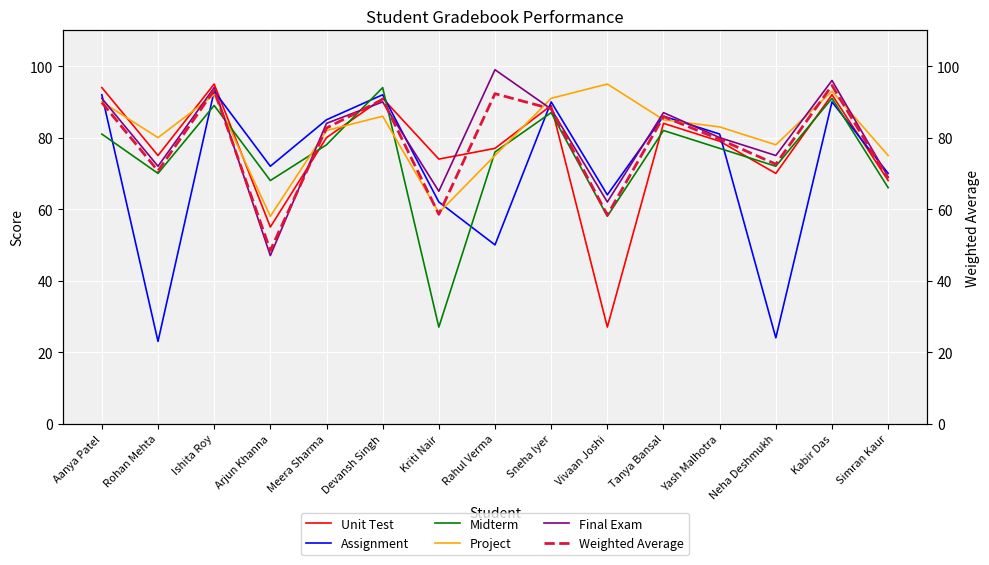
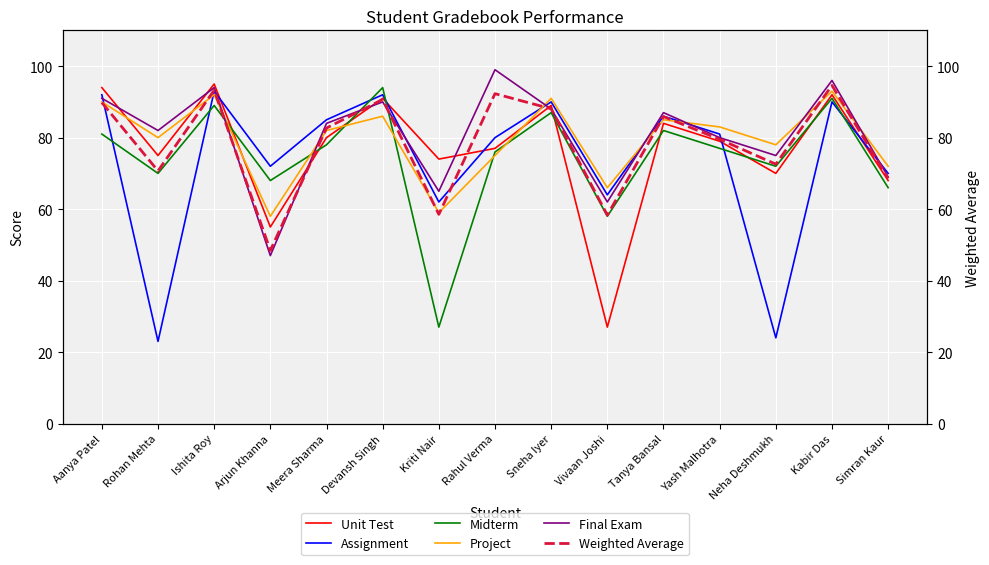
  {
    "Unit Test": {
      "Aanya Patel": 94,
      "Rohan Mehta": 75,
      "Ishita Roy": 95,
      "Arjun Khanna": 55,
      "Meera Sharma": 80,
      "Devansh Singh": 91,
      "Kriti Nair": 74,
      "Rahul Verma": 77,
      "Sneha Iyer": 89,
      "Vivaan Joshi": 27,
      "Tanya Bansal": 84,
      "Yash Malhotra": 79,
      "Neha Deshmukh": 70,
      "Kabir Das": 92,
      "Simran Kaur": 68
    },
    "Assignment": {
      "Aanya Patel": 92,
      "Rohan Mehta": 23,
      "Ishita Roy": 93,
      "Arjun Khanna": 72,
      "Meera Sharma": 85,
      "Devansh Singh": 92,
      "Kriti Nair": 62,
-     "Rahul Verma": 50,
+     "Rahul Verma": 80,
      "Sneha Iyer": 90,
      "Vivaan Joshi": 64,
      "Tanya Bansal": 86,
      "Yash Malhotra": 81,
      "Neha Deshmukh": 24,
      "Kabir Das": 90,
      "Simran Kaur": 70
    },
    "Midterm": {
      "Aanya Patel": 81,
      "Rohan Mehta": 70,
      "Ishita Roy": 89,
      "Arjun Khanna": 68,
      "Meera Sharma": 78,
      "Devansh Singh": 94,
      "Kriti Nair": 27,
      "Rahul Verma": 76,
      "Sneha Iyer": 87,
      "Vivaan Joshi": 58,
      "Tanya Bansal": 82,
      "Yash Malhotra": 77,
      "Neha Deshmukh": 72,
      "Kabir Das": 91,
      "Simran Kaur": 66
    },
    "Project": {
      "Aanya Patel": 90,
      "Rohan Mehta": 80,
      "Ishita Roy": 92,
      "Arjun Khanna": 58,
      "Meera Sharma": 82,
      "Devansh Singh": 86,
      "Kriti Nair": 59,
      "Rahul Verma": 75,
      "Sneha Iyer": 91,
-     "Vivaan Joshi": 95,
+     "Vivaan Joshi": 66,
      "Tanya Bansal": 85,
      "Yash Malhotra": 83,
      "Neha Deshmukh": 78,
      "Kabir Das": 93,
-     "Simran Kaur": 75
+     "Simran Kaur": 72
    },
    "Final Exam": {
      "Aanya Patel": 91,
-     "Rohan Mehta": 72,
+     "Rohan Mehta": 82,
      "Ishita Roy": 94,
      "Arjun Khanna": 47,
      "Meera Sharma": 84,
      "Devansh Singh": 90,
      "Kriti Nair": 65,
      "Rahul Verma": 99,
      "Sneha Iyer": 88,
      "Vivaan Joshi": 62,
      "Tanya Bansal": 87,
      "Yash Malhotra": 80,
      "Neha Deshmukh": 75,
      "Kabir Das": 96,
      "Simran Kaur": 69
    },
    "Weighted Average": {
      "Aanya Patel": 90,
      "Rohan Mehta": 71,
      "Ishita Roy": 93,
      "Arjun Khanna": 48,
      "Meera Sharma": 83,
      "Devansh Singh": 91,
      "Kriti Nair": 59,
      "Rahul Verma": 92,
      "Sneha Iyer": 88,
      "Vivaan Joshi": 58,
      "Tanya Bansal": 86,
      "Yash Malhotra": 80,
      "Neha Deshmukh": 73,
      "Kabir Das": 95,
      "Simran Kaur": 69
    }
  }
